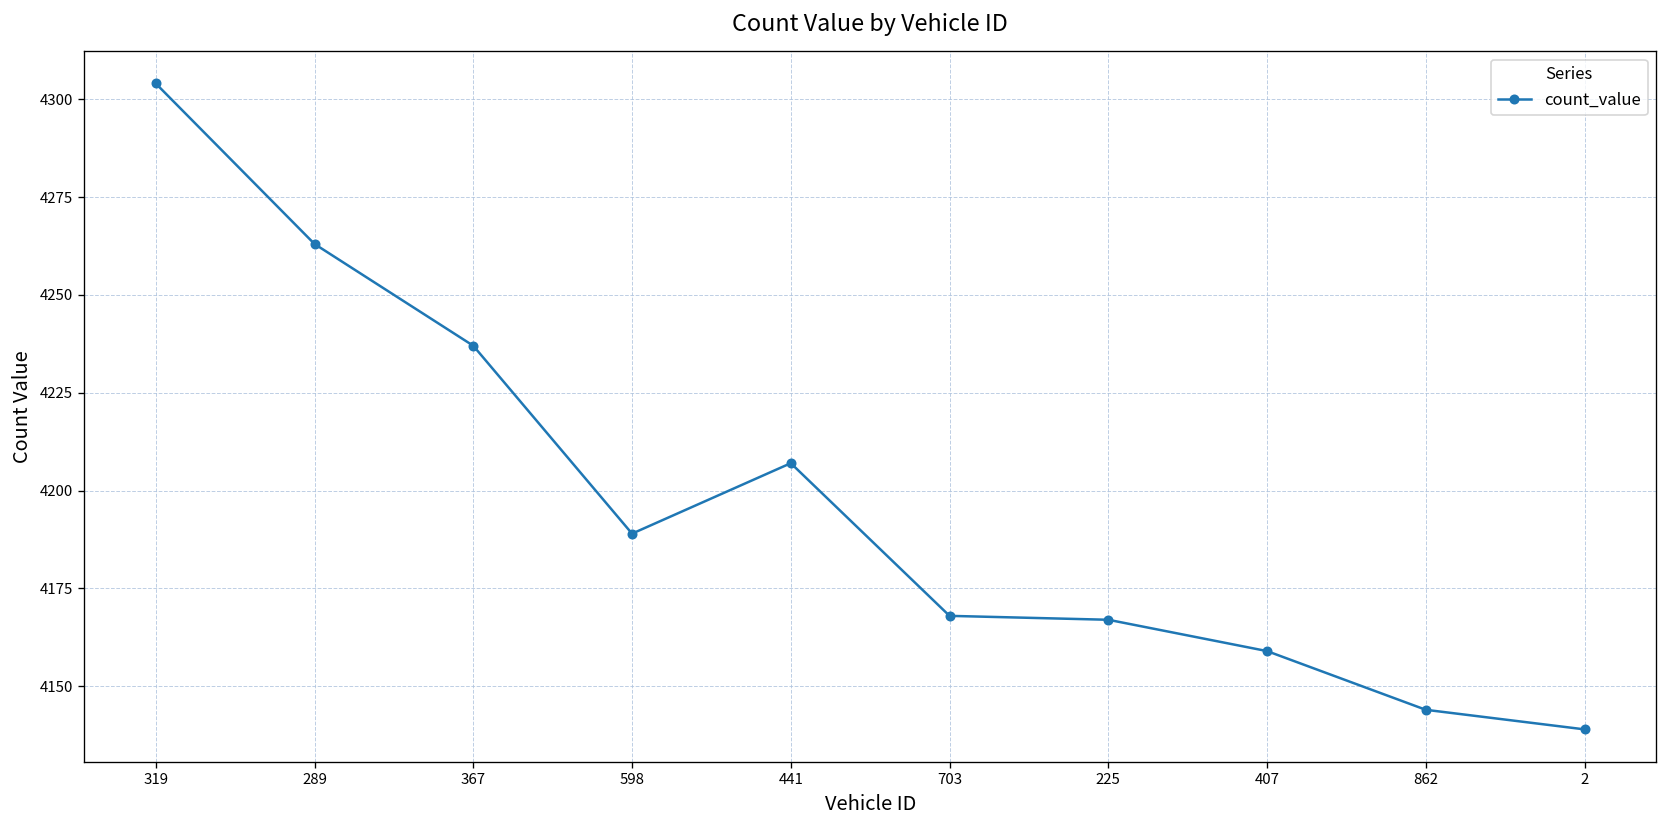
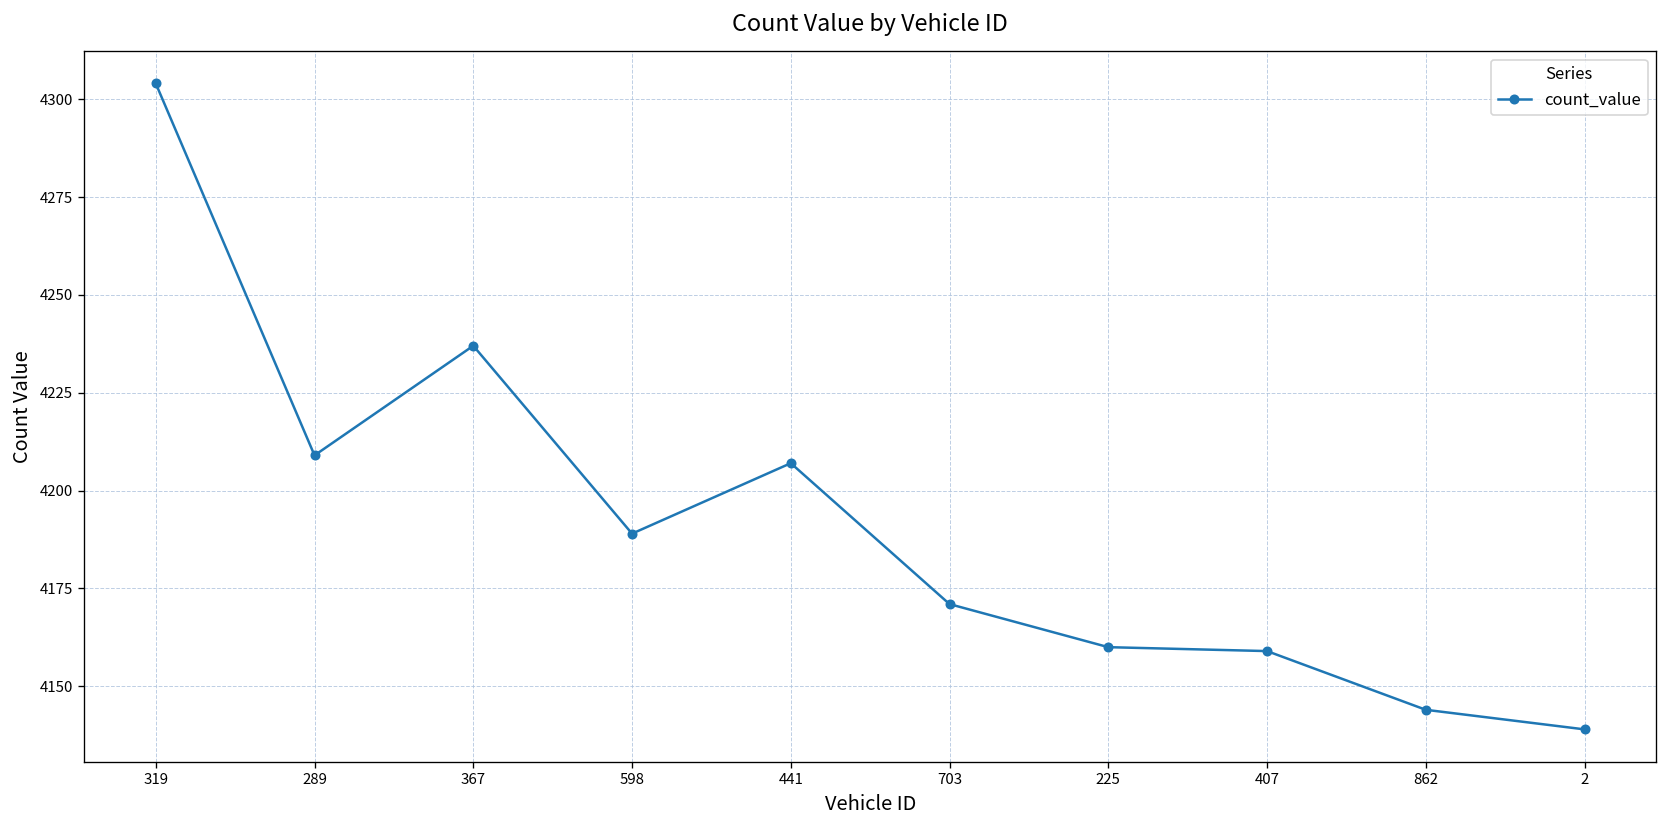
  {
    "319": 4304,
-   "289": 4263,
+   "289": 4209,
    "367": 4237,
    "598": 4189,
    "441": 4207,
-   "703": 4168,
-   "225": 4167,
+   "703": 4171,
+   "225": 4160,
    "407": 4159,
    "862": 4144,
    "2": 4139
  }
